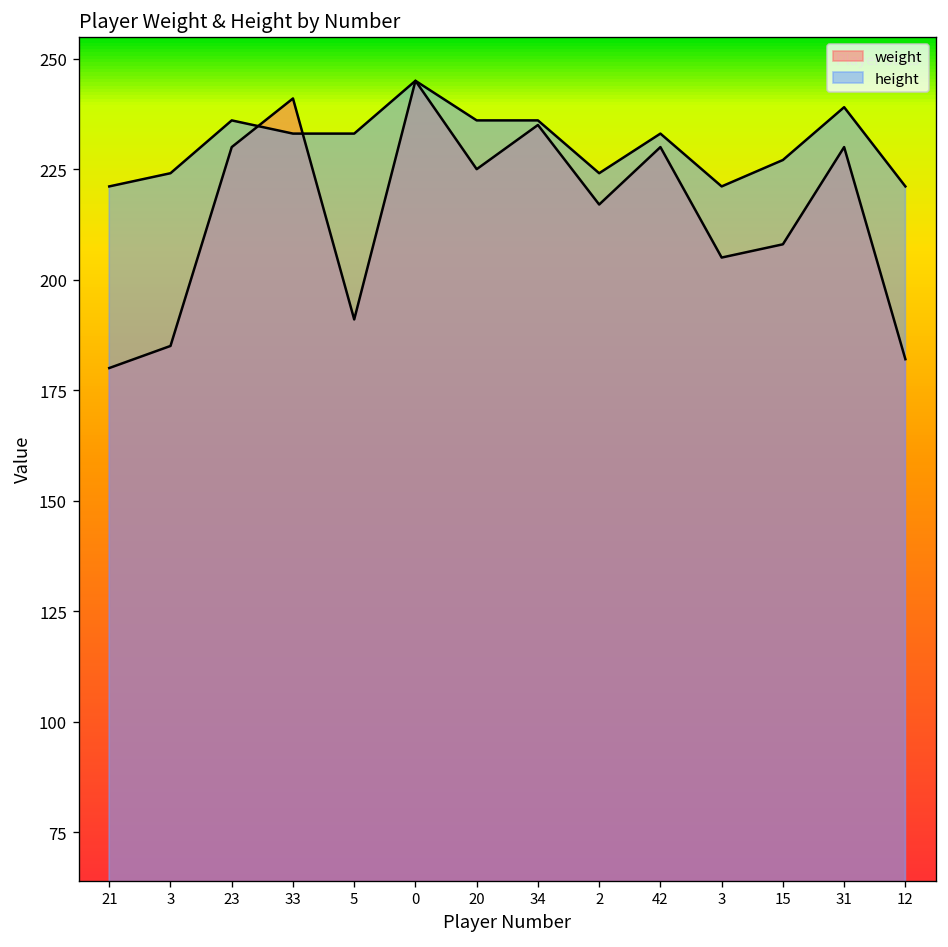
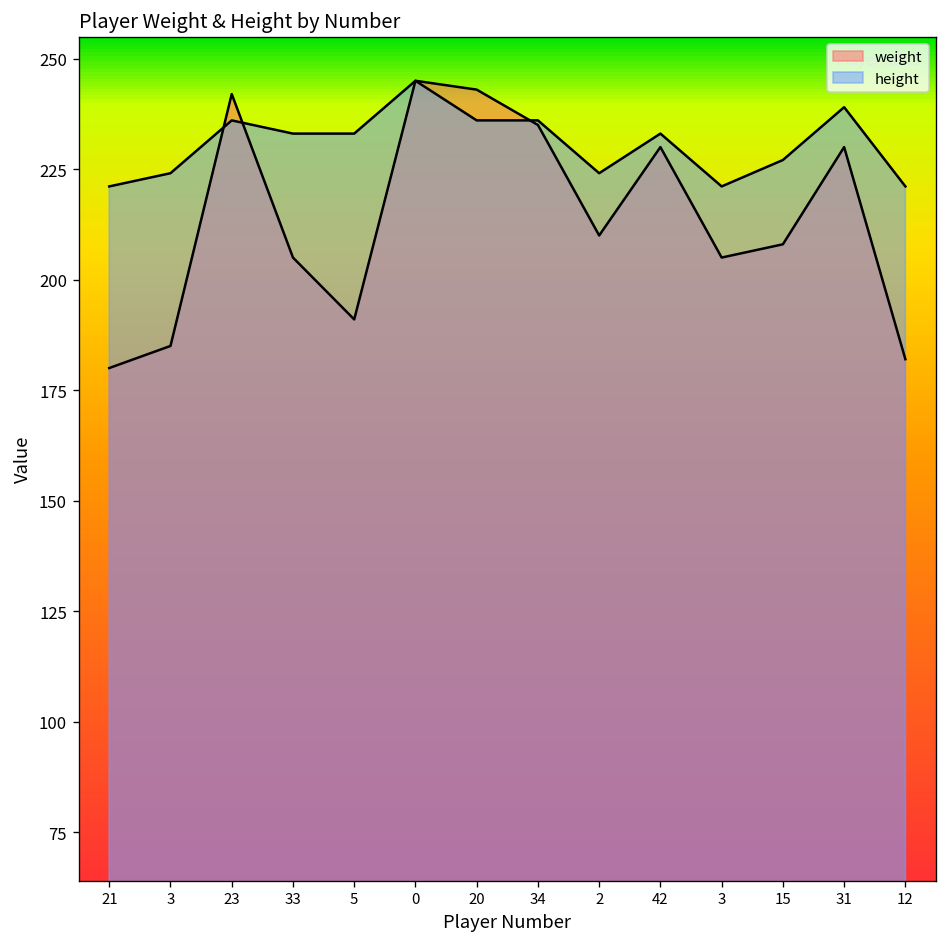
  {
    "weight": {
      "21": 180,
-     "23": 230,
-     "33": 241,
+     "23": 242,
+     "33": 205,
      "5": 191,
-     "20": 225,
+     "20": 243,
      "34": 235,
-     "2": 217,
+     "2": 210,
      "42": 230,
      "15": 208,
      "31": 230,
      "12": 182
    },
    "height": {
      "21": 221,
      "23": 236,
      "33": 233,
      "5": 233,
      "20": 236,
      "34": 236,
      "2": 224,
      "42": 233,
      "15": 227,
      "31": 239,
      "12": 221
    }
  }
